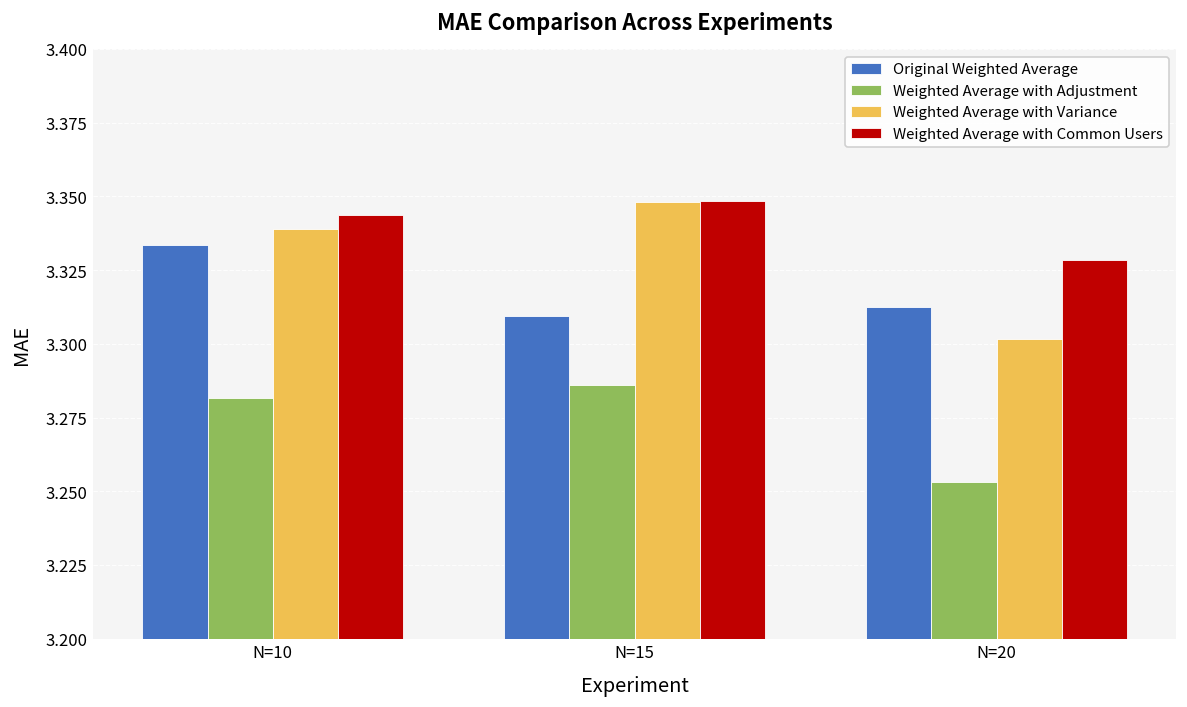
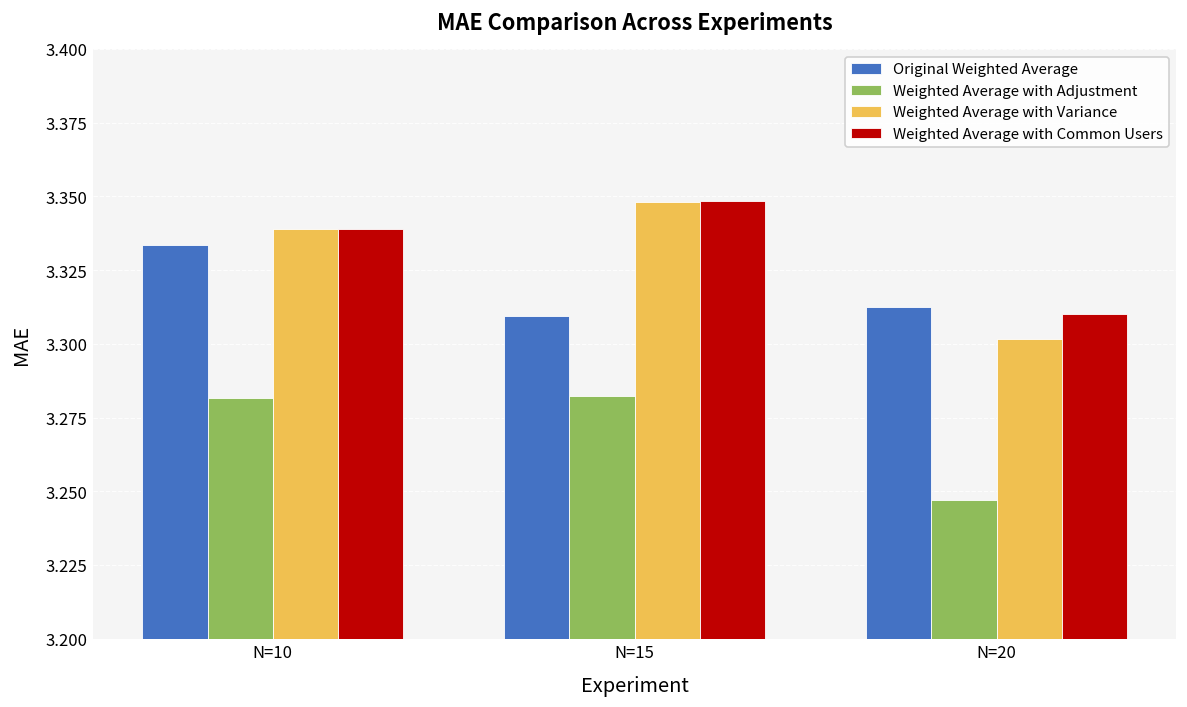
  {
    "Original Weighted Average": {
      "N=10": 3.334,
      "N=15": 3.309,
      "N=20": 3.312
    },
    "Weighted Average with Adjustment": {
      "N=10": 3.282,
-     "N=15": 3.286,
-     "N=20": 3.253
+     "N=15": 3.282,
+     "N=20": 3.247
    },
    "Weighted Average with Variance": {
      "N=10": 3.339,
      "N=15": 3.348,
      "N=20": 3.302
    },
    "Weighted Average with Common Users": {
-     "N=10": 3.344,
+     "N=10": 3.339,
      "N=15": 3.348,
-     "N=20": 3.329
+     "N=20": 3.310
    }
  }
